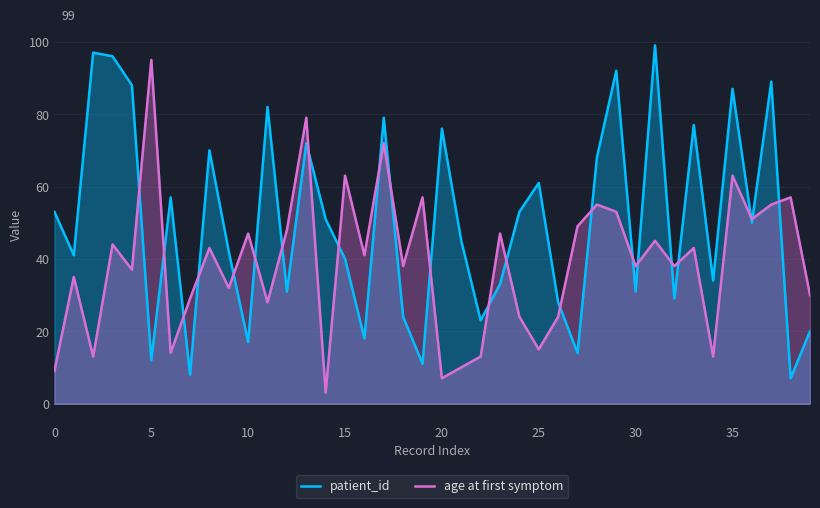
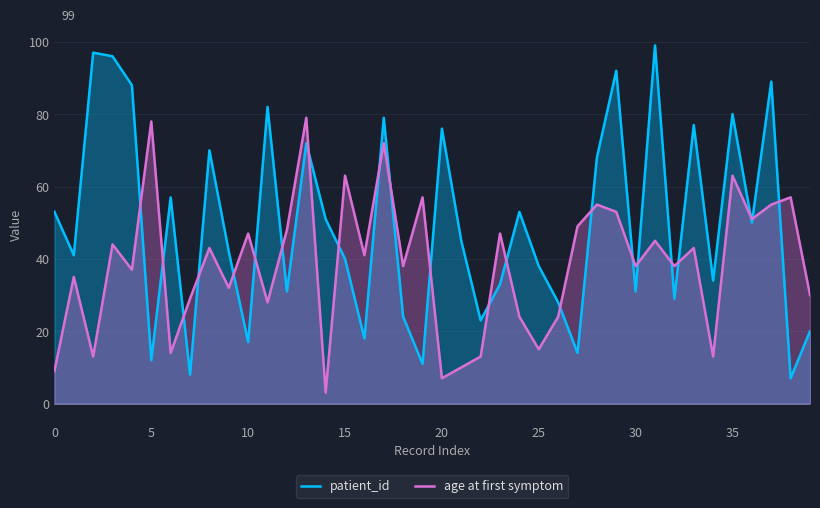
  {
    "patient_id": {
      "0": 53,
      "5": 12,
      "10": 17,
      "15": 40,
      "20": 76,
-     "25": 61,
+     "25": 38,
      "30": 31,
-     "35": 87
+     "35": 80
    },
    "age at first symptom": {
      "0": 9,
-     "5": 95,
+     "5": 78,
      "10": 47,
      "15": 63,
      "20": 7,
      "25": 15,
      "30": 38,
      "35": 63
    }
  }
